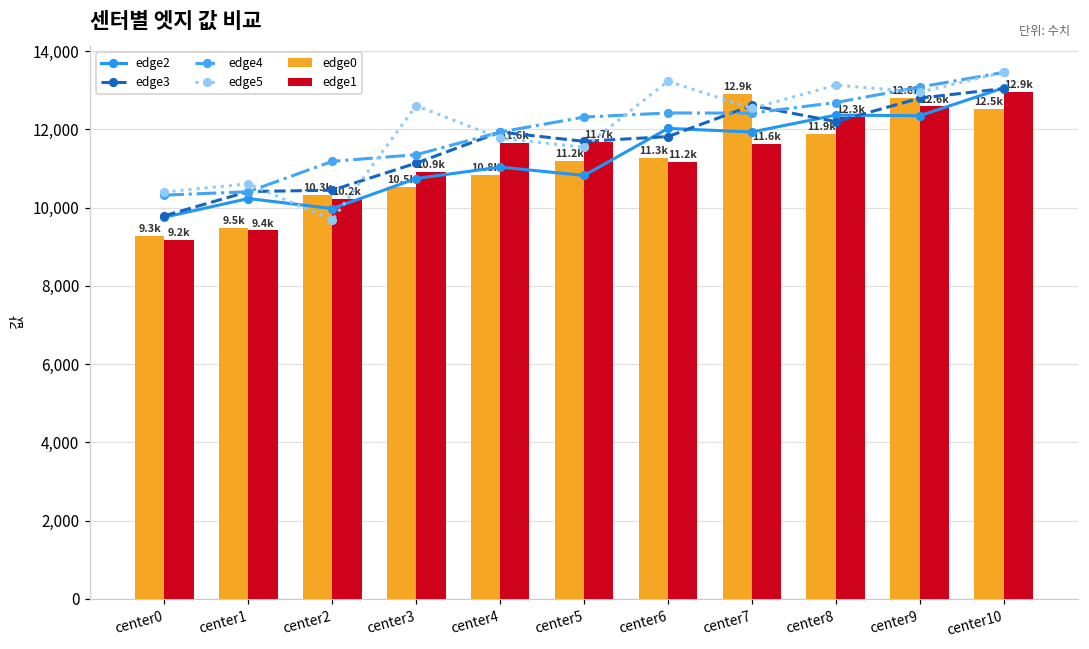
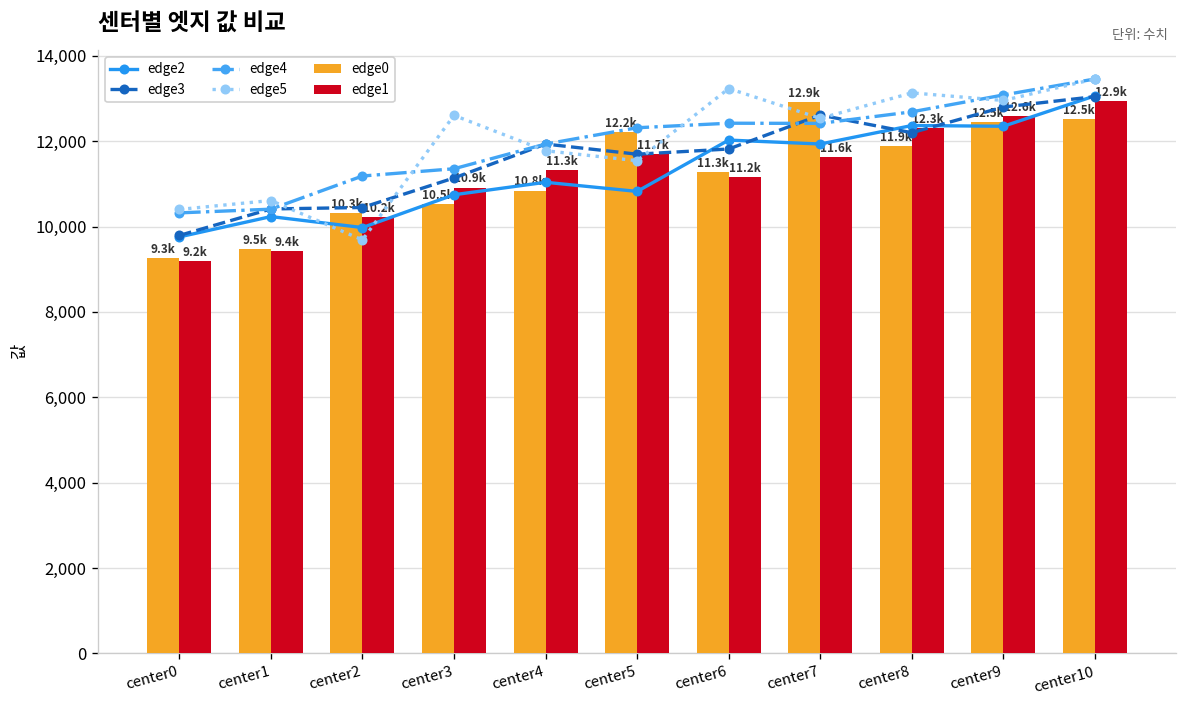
  {
    "edge0": {
      "center0": "9.3k",
      "center1": "9.5k",
-     "center5": "11.2k",
+     "center5": "12.2k",
      "center6": "11.3k",
      "center7": "12.9k",
-     "center9": "12.8k",
+     "center9": "12.5k",
      "center10": "12.5k"
    },
    "edge1": {
      "center0": "9.2k",
      "center1": "9.4k",
-     "center4": "11.6k",
+     "center4": "11.3k",
      "center6": "11.2k"
    },
    "edge3": {
      "center5": "11.7k"
    },
    "edge5": {
      "center0": "10,400",
      "center1": "10,600",
      "center2": "9,700",
      "center3": "12,600",
      "center6": "13,200",
      "center7": "12,500",
      "center8": "13,100"
    }
  }
